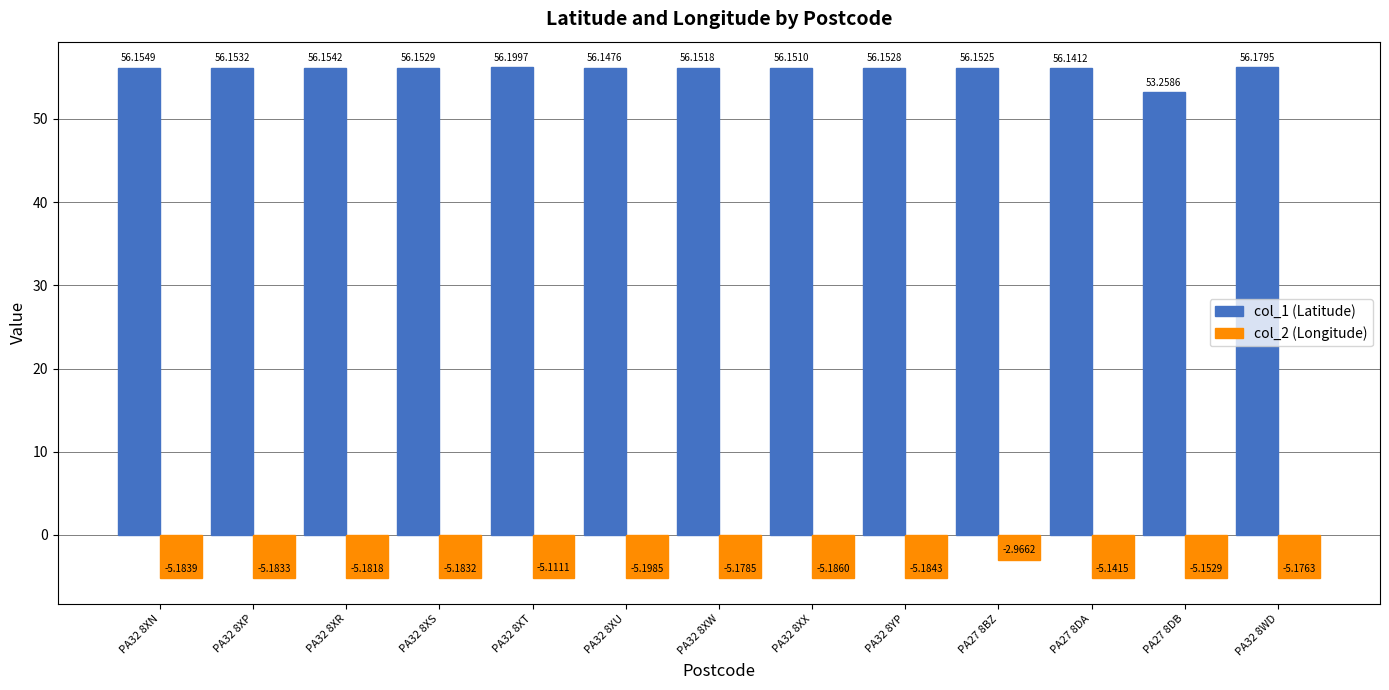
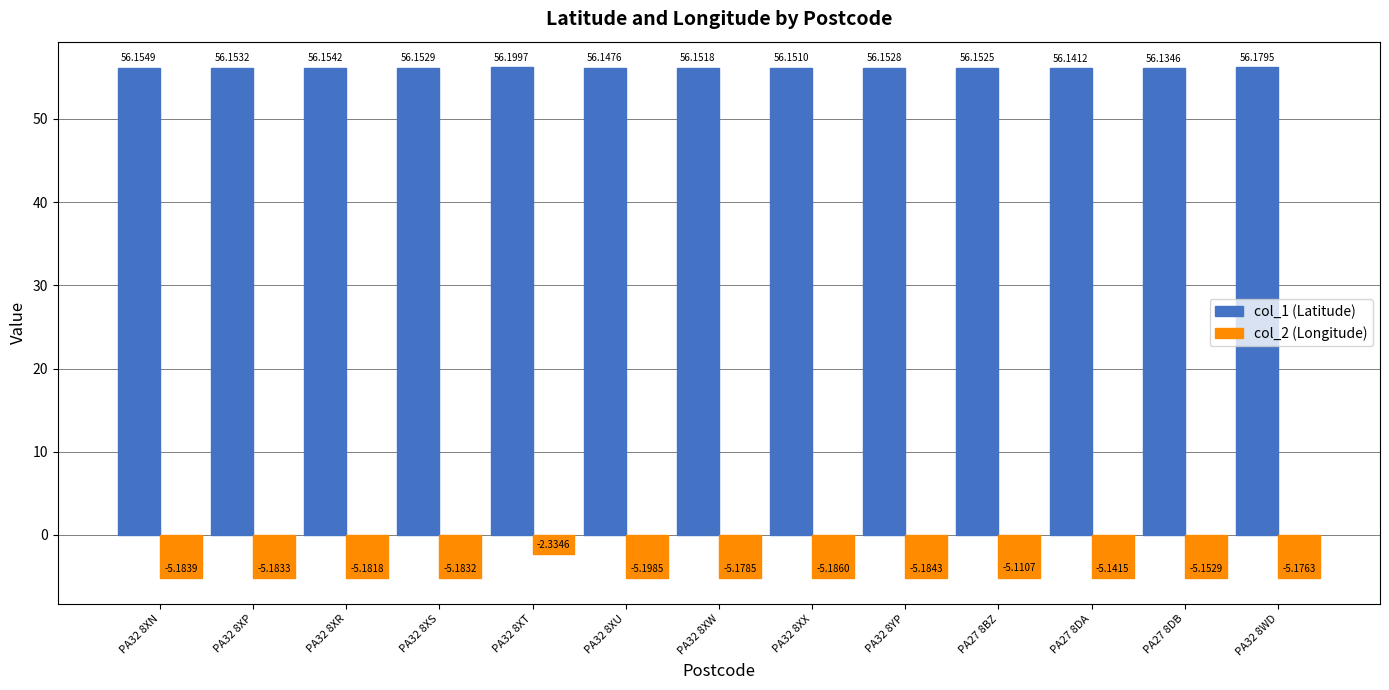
  {
    "col_1 (Latitude)": {
      "PA32 8XN": 56.1549,
      "PA32 8XP": 56.1532,
      "PA32 8XR": 56.1542,
      "PA32 8XS": 56.1529,
      "PA32 8XT": 56.1997,
      "PA32 8XU": 56.1476,
      "PA32 8XW": 56.1518,
      "PA32 8XX": 56.1510,
      "PA32 8YP": 56.1528,
      "PA27 8BZ": 56.1525,
      "PA27 8DA": 56.1412,
-     "PA27 8DB": 53.2586,
+     "PA27 8DB": 56.1346,
      "PA32 8WD": 56.1795
    },
    "col_2 (Longitude)": {
      "PA32 8XN": -5.1839,
      "PA32 8XP": -5.1833,
      "PA32 8XR": -5.1818,
      "PA32 8XS": -5.1832,
-     "PA32 8XT": -5.1111,
+     "PA32 8XT": -2.3346,
      "PA32 8XU": -5.1985,
      "PA32 8XW": -5.1785,
      "PA32 8XX": -5.1860,
      "PA32 8YP": -5.1843,
-     "PA27 8BZ": -2.9662,
+     "PA27 8BZ": -5.1107,
      "PA27 8DA": -5.1415,
      "PA27 8DB": -5.1529,
      "PA32 8WD": -5.1763
    }
  }
